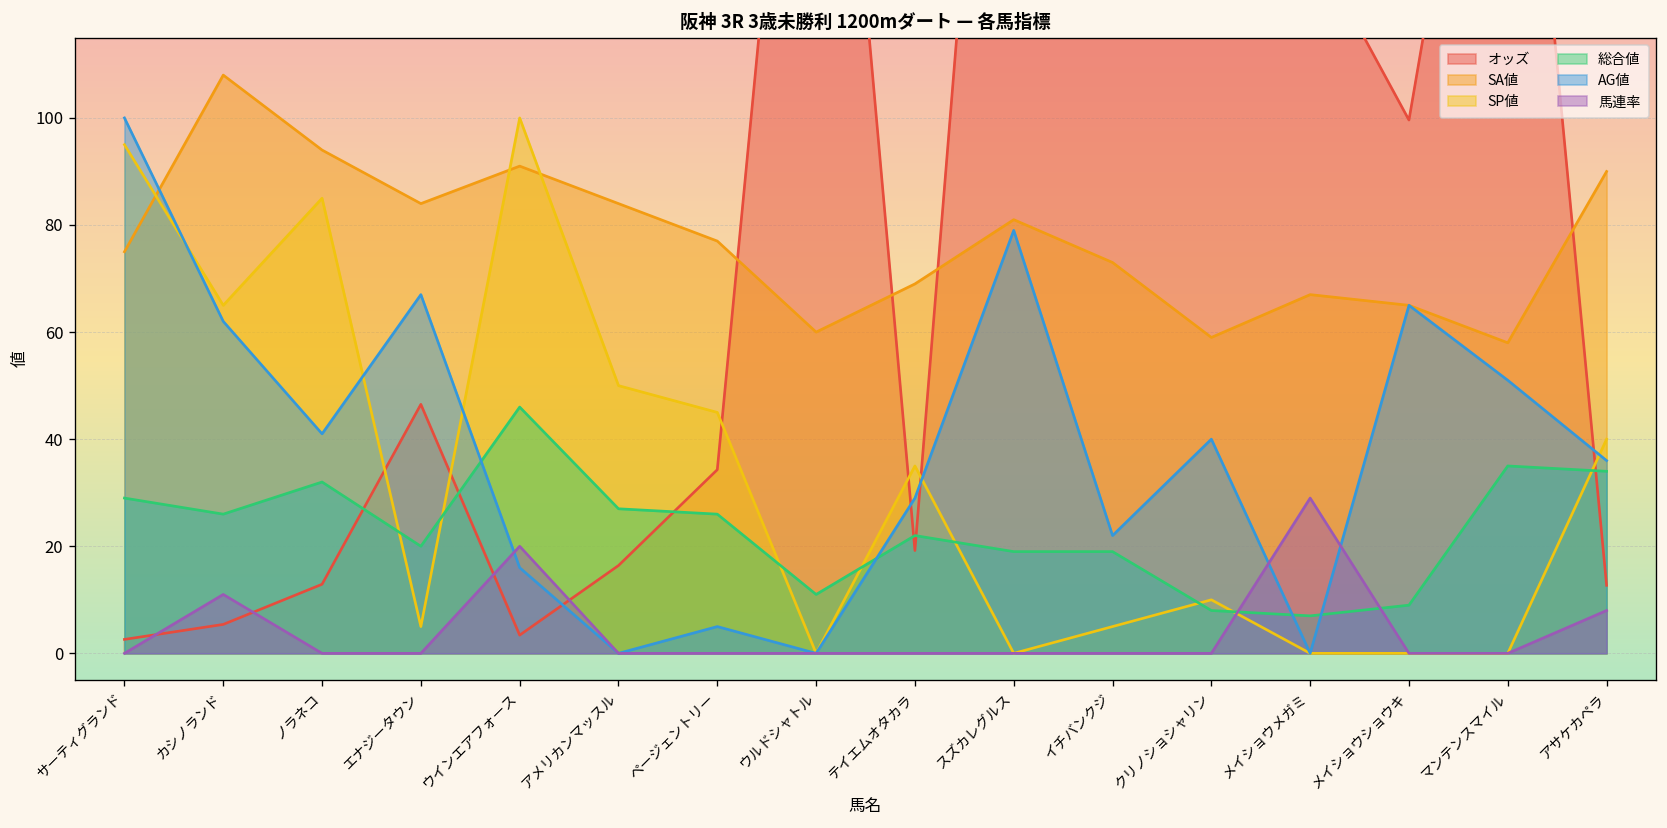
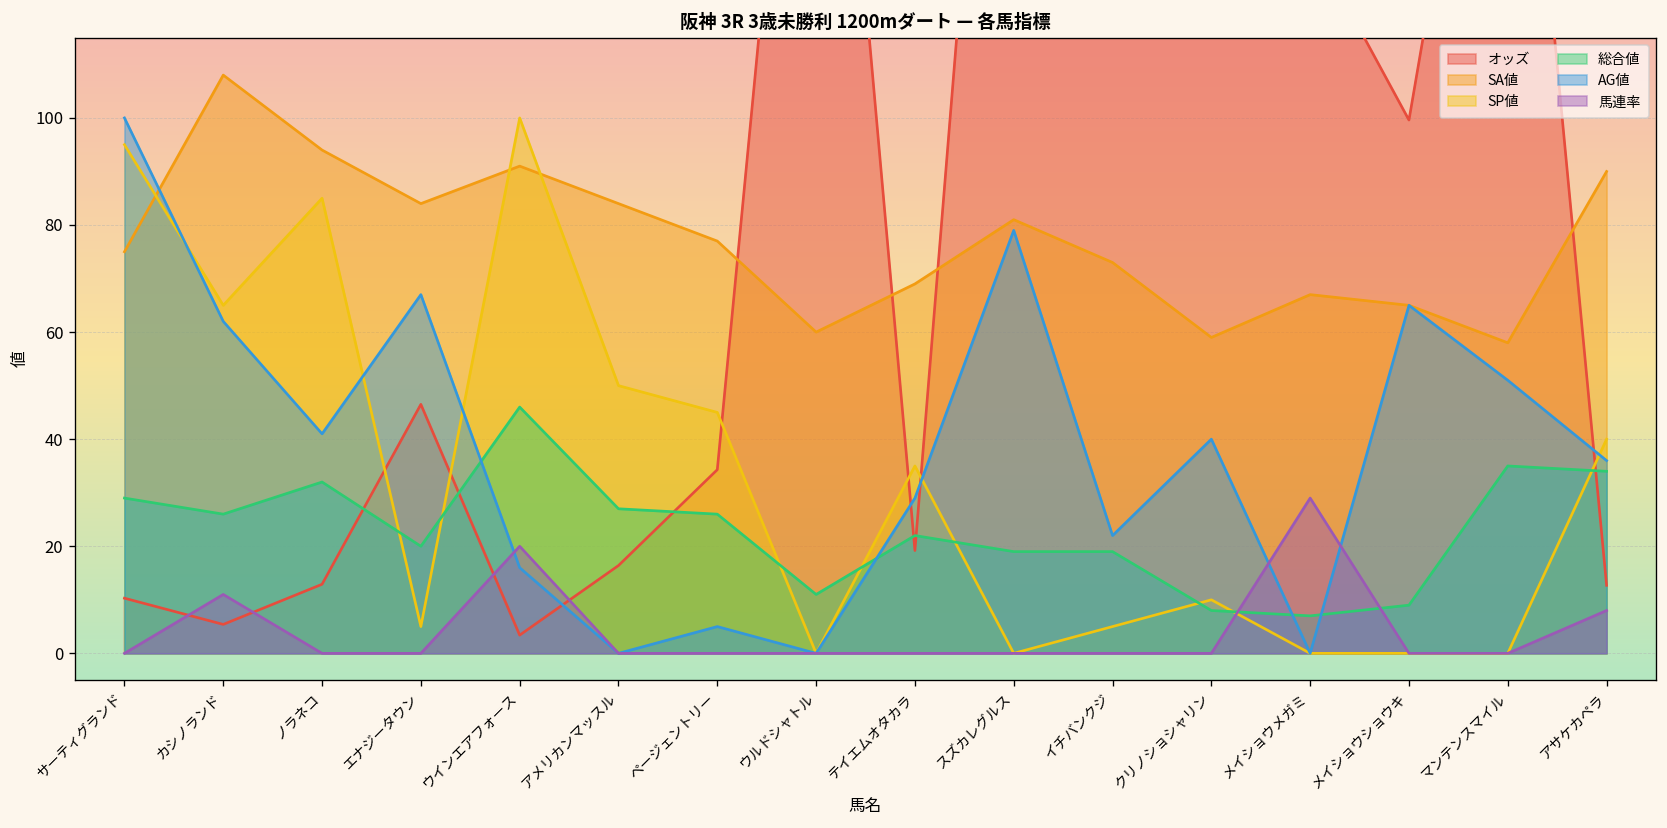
  {
    "オッズ": {
-     "サーティグランド": 3,
+     "サーティグランド": 10,
      "カシノランド": 5,
      "ノラネコ": 13,
      "エナジータウン": 47,
      "ウインエアフォース": 3,
      "アメリカンマッスル": 16,
      "ページェントリー": 34,
      "テイエムオタカラ": 19,
      "メイショウショウキ": 100,
      "アサケカペラ": 13
    },
    "総合値": {
      "サーティグランド": 29,
      "カシノランド": 26,
      "ノラネコ": 32,
      "エナジータウン": 20,
      "ウインエアフォース": 46,
      "アメリカンマッスル": 27,
      "ページェントリー": 26,
      "ウルドシャトル": 11,
      "テイエムオタカラ": 22,
      "スズカレグルス": 19,
      "イチバンクジ": 19,
      "クリノショシャリン": 8,
      "メイショウメガミ": 7,
      "メイショウショウキ": 9,
      "マンテンスマイル": 35,
      "アサケカペラ": 34
    },
    "AG値": {
      "サーティグランド": 100,
      "カシノランド": 62,
      "ノラネコ": 41,
      "エナジータウン": 67,
      "ウインエアフォース": 16,
      "ページェントリー": 5,
      "テイエムオタカラ": 29,
      "スズカレグルス": 79,
      "イチバンクジ": 22,
      "クリノショシャリン": 40,
      "マンテンスマイル": 51,
      "アサケカペラ": 36
    },
    "馬連率": {
      "サーティグランド": 0,
      "カシノランド": 11,
      "ノラネコ": 0,
      "エナジータウン": 0,
      "ウインエアフォース": 20,
      "ページェントリー": 0,
      "テイエムオタカラ": 0,
      "イチバンクジ": 0,
      "クリノショシャリン": 0,
      "メイショウメガミ": 29,
      "アサケカペラ": 8
    }
  }
